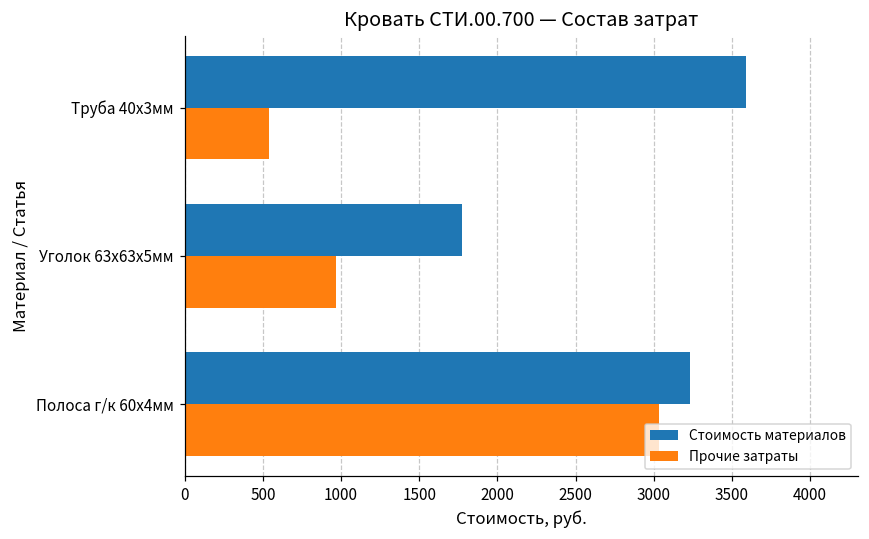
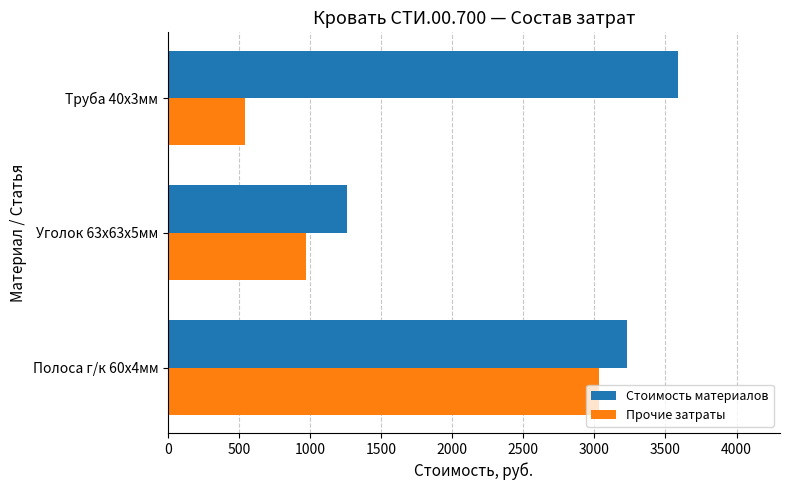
  {
    "Стоимость материалов": {
      "Труба 40х3мм": 3590,
-     "Уголок 63х63х5мм": 1780,
+     "Уголок 63х63х5мм": 1260,
      "Полоса г/к 60х4мм": 3230
    },
    "Прочие затраты": {
      "Труба 40х3мм": 540,
      "Уголок 63х63х5мм": 970
    }
  }
